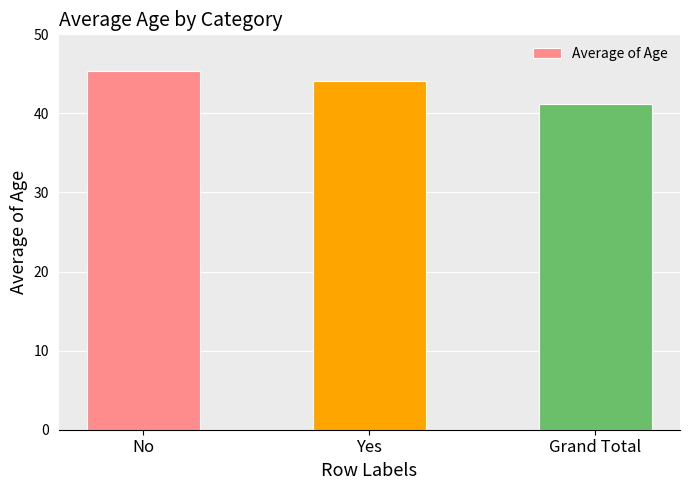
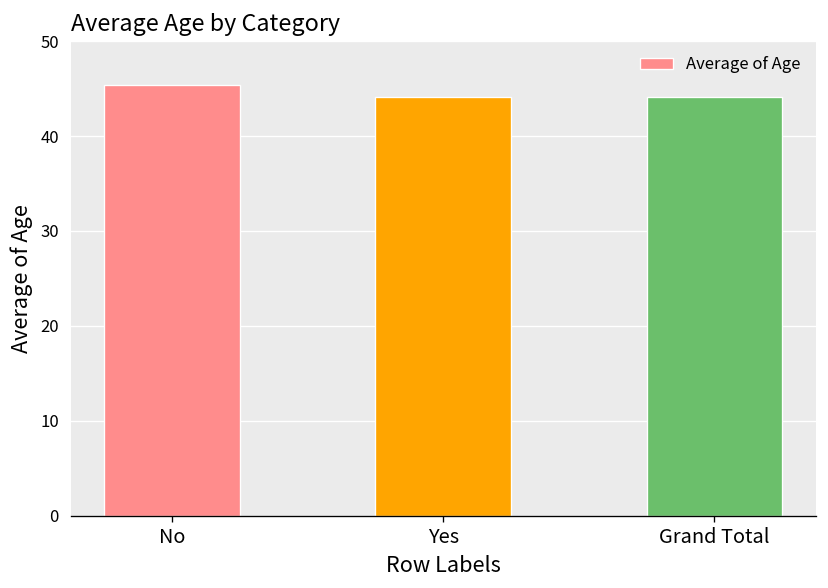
  {
    "No": 45,
    "Yes": 44,
-   "Grand Total": 41
+   "Grand Total": 44
  }
